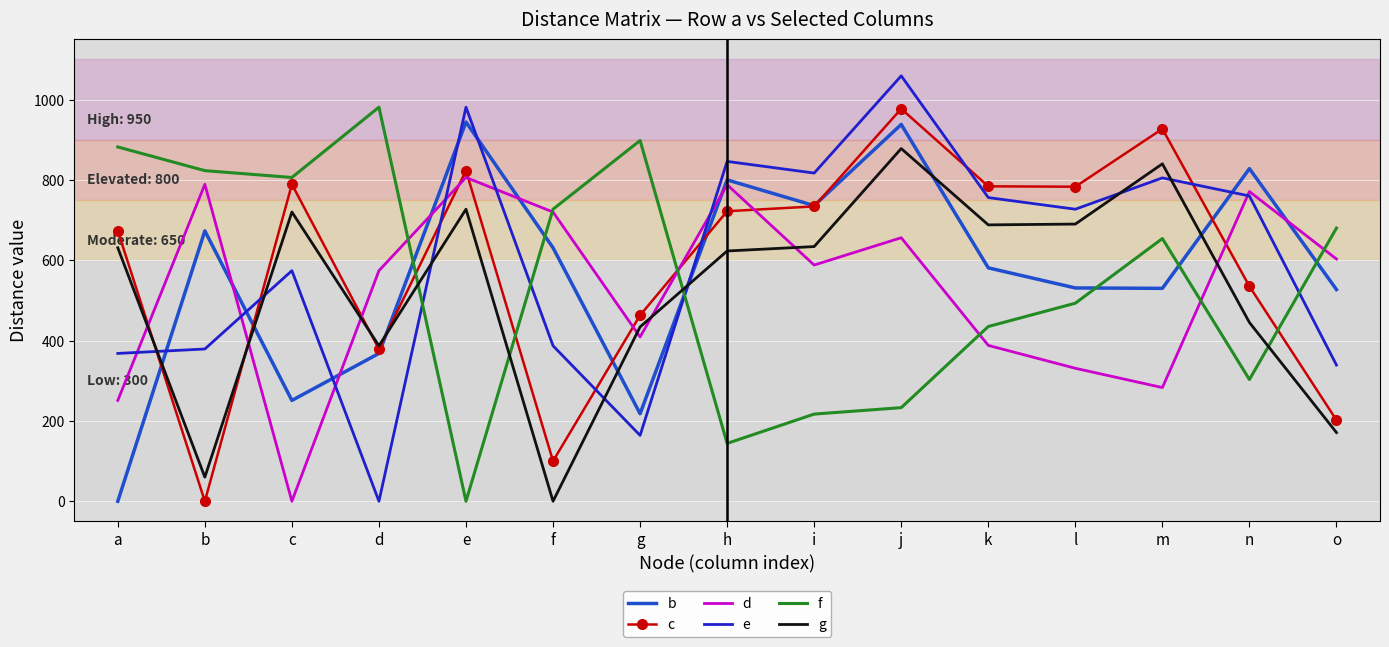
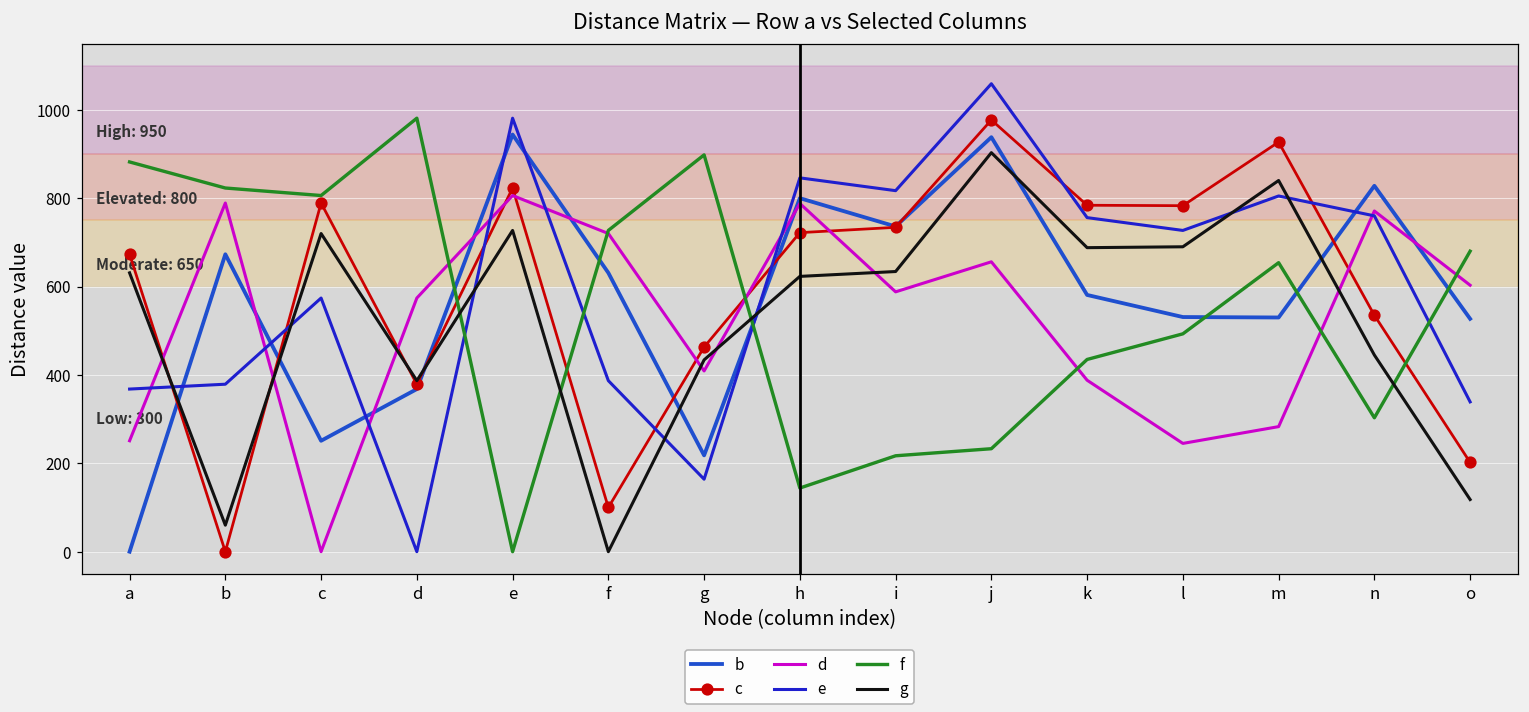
  {
    "c": {
      "a": 670,
      "b": 0,
      "c": 790,
      "d": 380,
      "e": 820,
      "f": 100,
      "g": 460,
      "h": 720,
      "j": 980,
      "k": 780,
      "l": 780,
      "m": 930,
      "n": 540,
      "o": 200
    },
    "d": {
      "c": 0,
      "d": 570,
      "e": 810,
      "f": 720,
      "g": 410,
      "h": 790,
      "i": 590,
      "j": 660,
      "k": 390,
-     "l": 330,
+     "l": 250,
      "m": 280,
      "n": 770,
      "o": 600
    },
    "f": {
      "b": 820,
      "c": 810,
      "d": 980,
      "e": 0,
      "f": 730,
      "g": 900,
      "h": 140,
      "i": 220,
      "j": 230,
      "k": 440,
      "l": 490,
      "m": 650,
      "n": 300,
      "o": 680
    },
    "g": {
      "b": 60,
      "c": 720,
      "d": 390,
      "e": 730,
      "f": 0,
      "g": 430,
      "h": 620,
      "i": 630,
-     "j": 880,
+     "j": 900,
      "k": 690,
      "l": 690,
      "m": 840,
      "n": 450,
-     "o": 170
+     "o": 120
    }
  }
